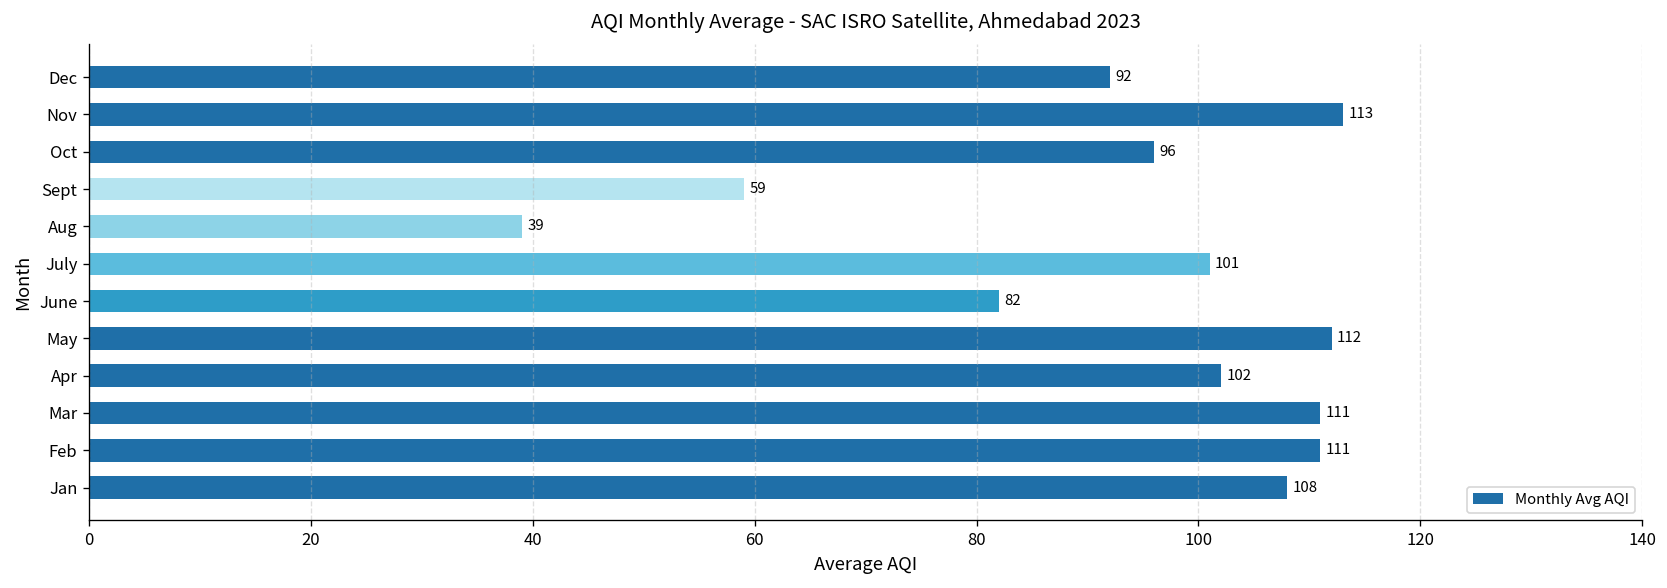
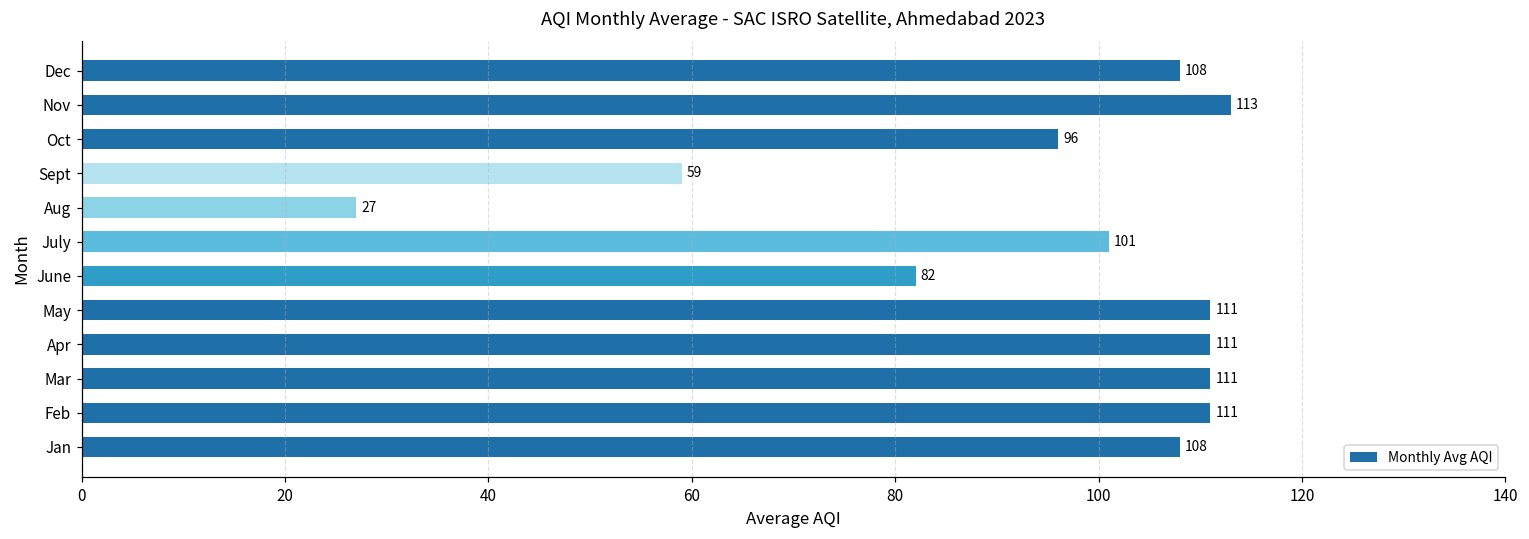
  {
-   "Dec": 92,
+   "Dec": 108,
    "Nov": 113,
    "Oct": 96,
    "Sept": 59,
-   "Aug": 39,
+   "Aug": 27,
    "July": 101,
    "June": 82,
-   "May": 112,
-   "Apr": 102,
+   "May": 111,
+   "Apr": 111,
    "Mar": 111,
    "Feb": 111,
    "Jan": 108
  }
